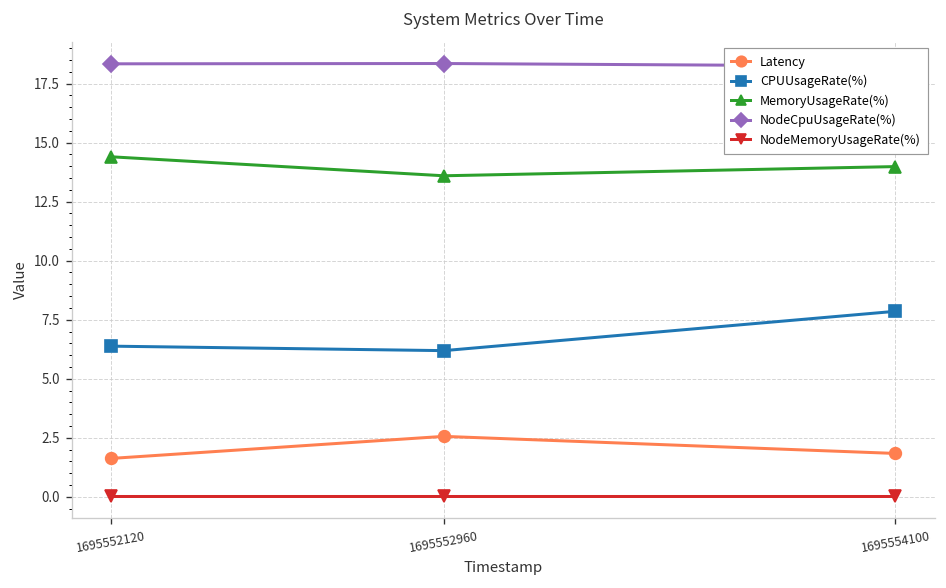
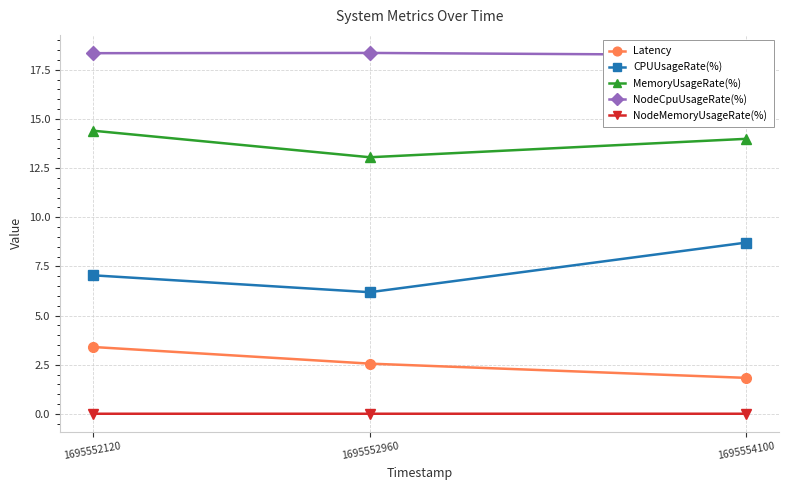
  {
    "Latency": {
-     "1695552120": 1.6,
+     "1695552120": 3.4,
      "1695552960": 2.6,
      "1695554100": 1.8
    },
    "CPUUsageRate(%)": {
-     "1695552120": 6.4,
+     "1695552120": 7.0,
      "1695552960": 6.2,
-     "1695554100": 7.9
+     "1695554100": 8.7
    },
    "MemoryUsageRate(%)": {
      "1695552120": 14.4,
-     "1695552960": 13.6,
+     "1695552960": 13.1,
      "1695554100": 14.0
    },
    "NodeCpuUsageRate(%)": {
      "1695552120": 18.3,
      "1695552960": 18.4
    },
    "NodeMemoryUsageRate(%)": {
      "1695552120": 0.0,
      "1695552960": 0.0,
      "1695554100": 0.0
    }
  }
